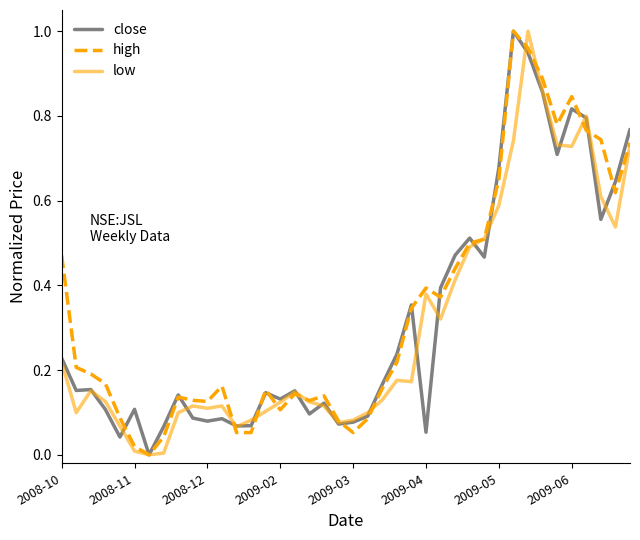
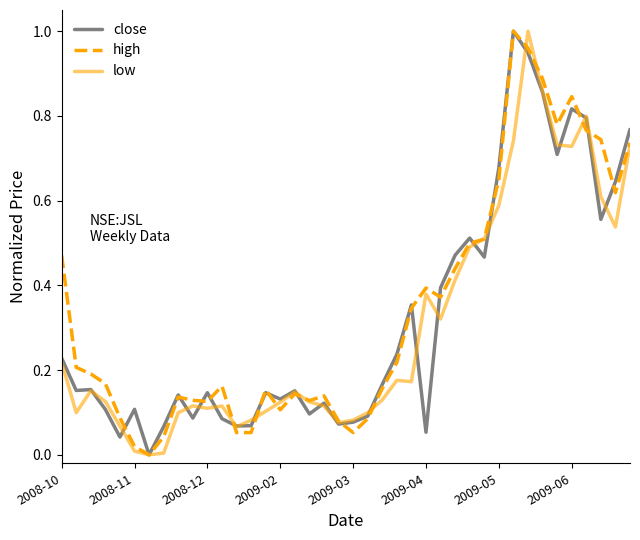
  {
    "close": {
      "2008-10": 0.23,
      "2008-11": 0.11,
-     "2008-12": 0.08,
+     "2008-12": 0.15,
      "2009-02": 0.13,
      "2009-04": 0.05,
      "2009-05": 0.68,
      "2009-06": 0.82
    }
  }
